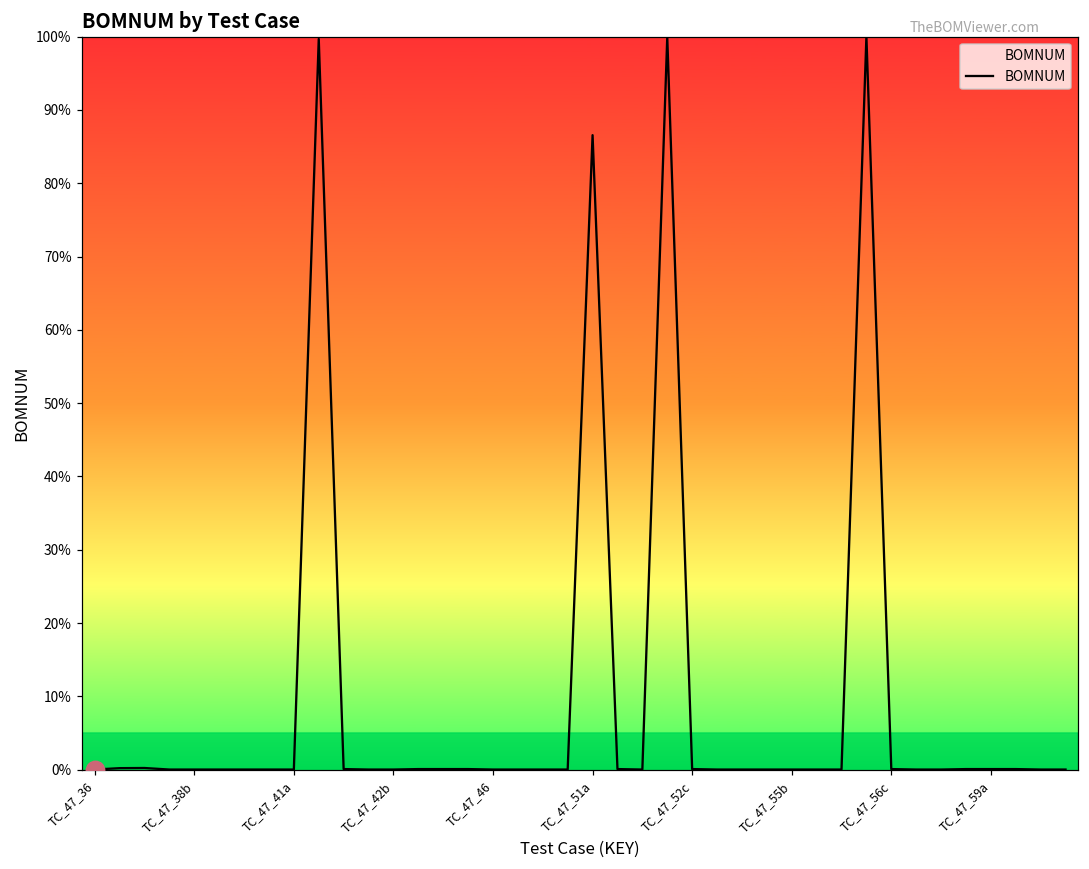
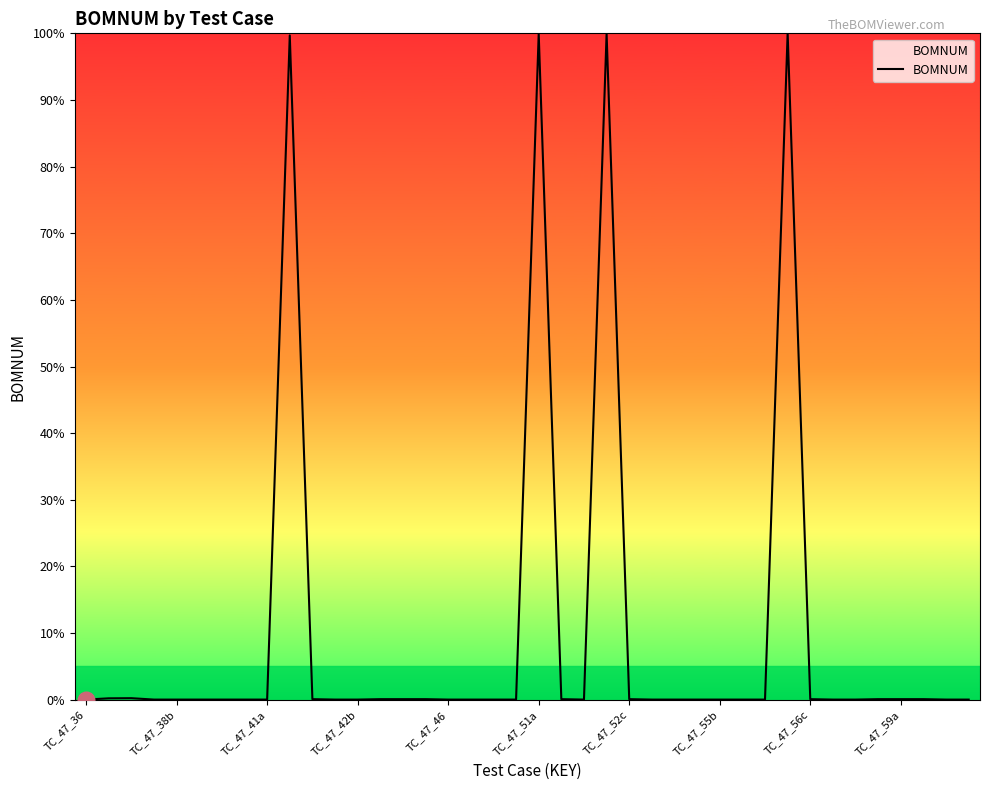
  {
    "BOMNUM": {
-     "TC_47_51a": "87%"
+     "TC_47_51a": "100%"
    }
  }
